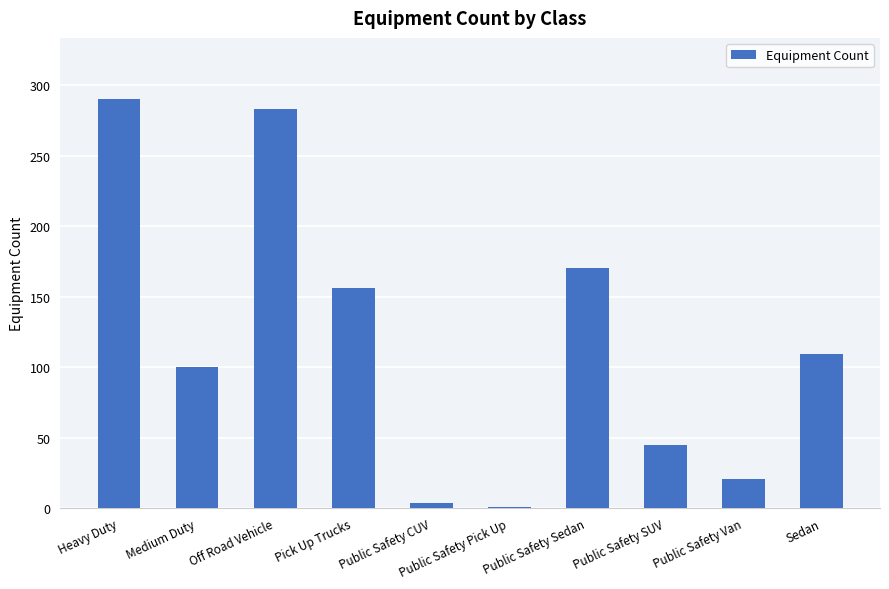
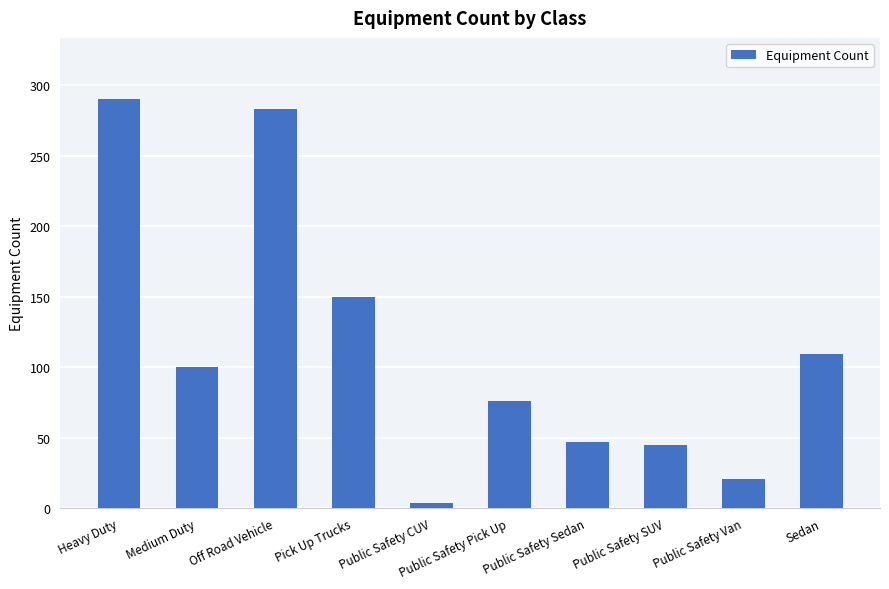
  {
    "Heavy Duty": 290,
    "Medium Duty": 100,
    "Off Road Vehicle": 283,
-   "Pick Up Trucks": 156,
+   "Pick Up Trucks": 150,
    "Public Safety CUV": 4,
-   "Public Safety Pick Up": 1,
-   "Public Safety Sedan": 170,
+   "Public Safety Pick Up": 76,
+   "Public Safety Sedan": 47,
    "Public Safety SUV": 45,
    "Public Safety Van": 21,
    "Sedan": 109
  }
